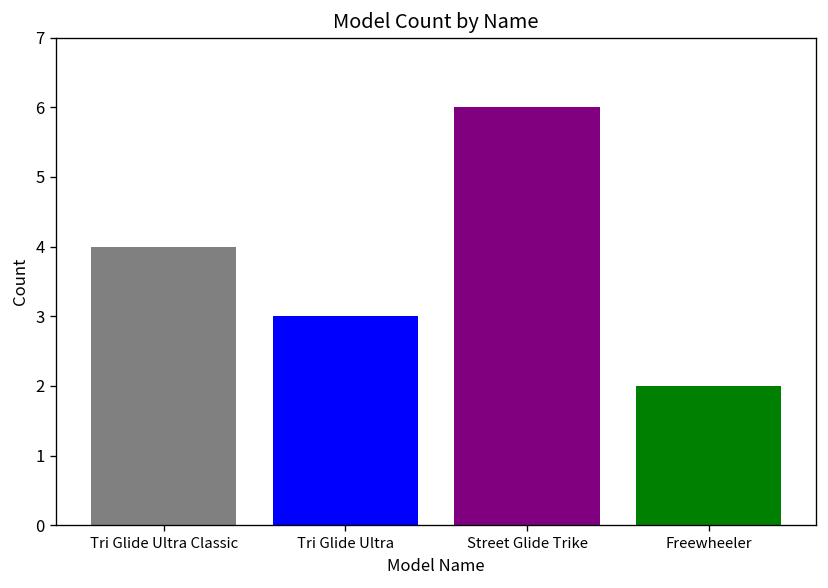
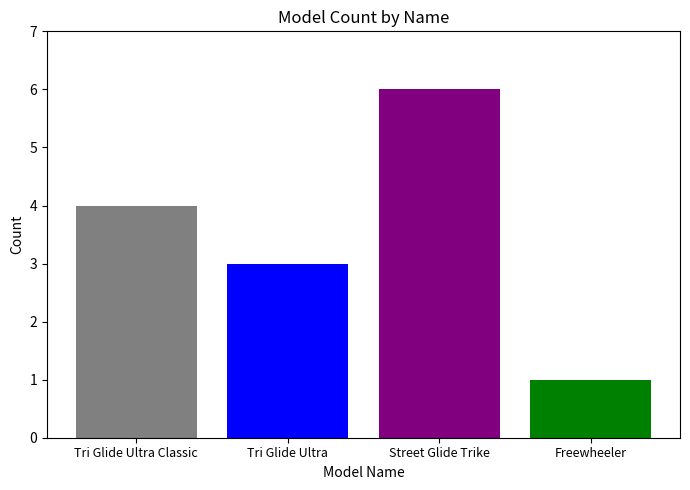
  {
    "Tri Glide Ultra Classic": 4,
    "Tri Glide Ultra": 3,
    "Street Glide Trike": 6,
-   "Freewheeler": 2
+   "Freewheeler": 1
  }
